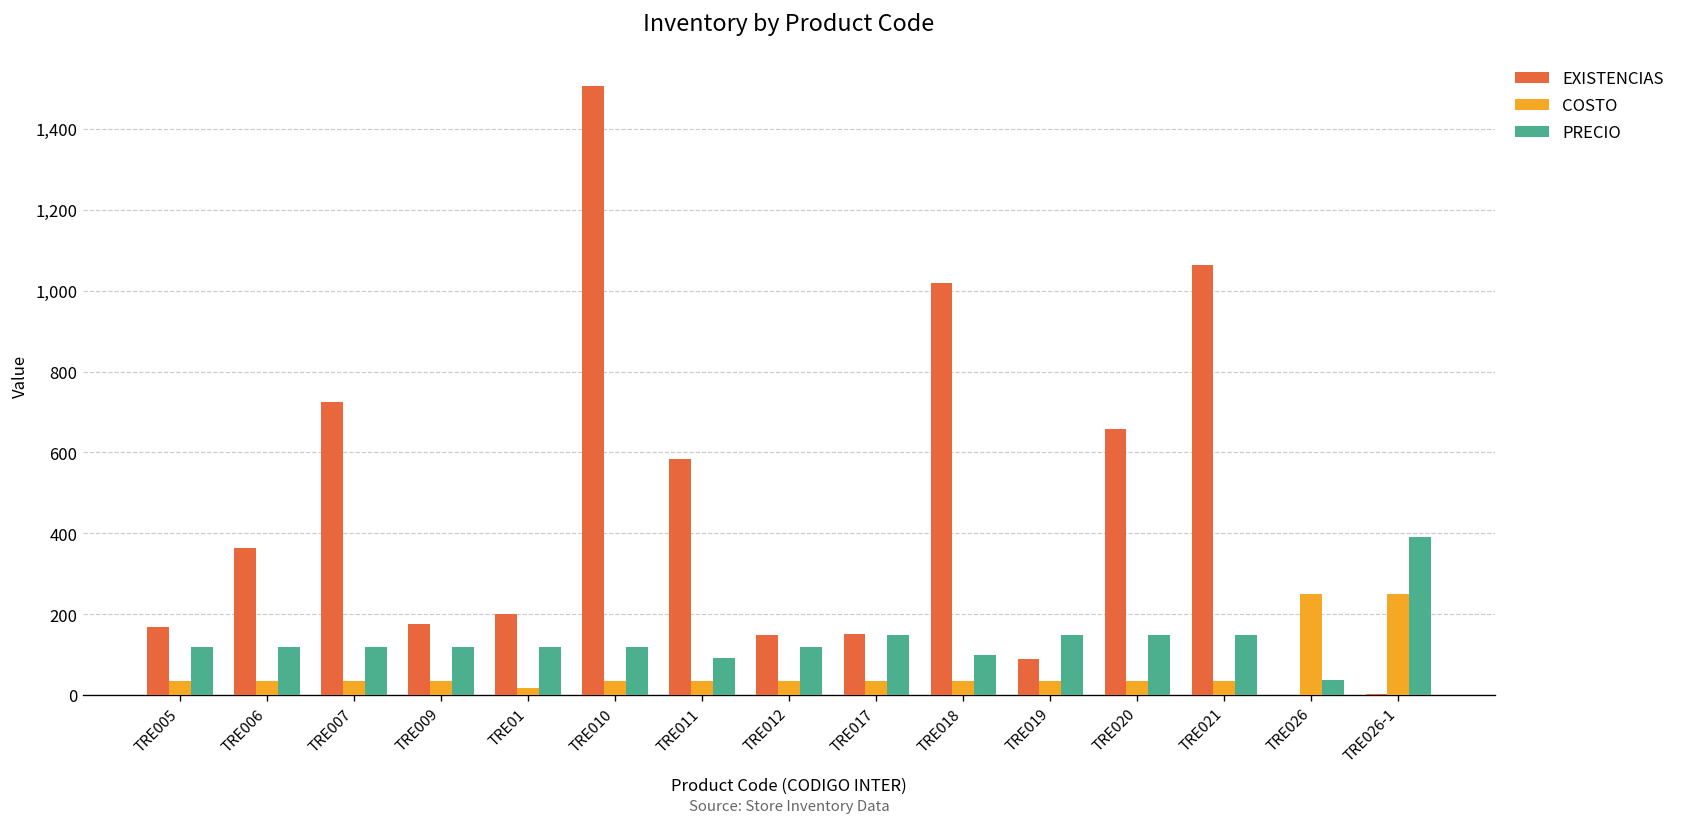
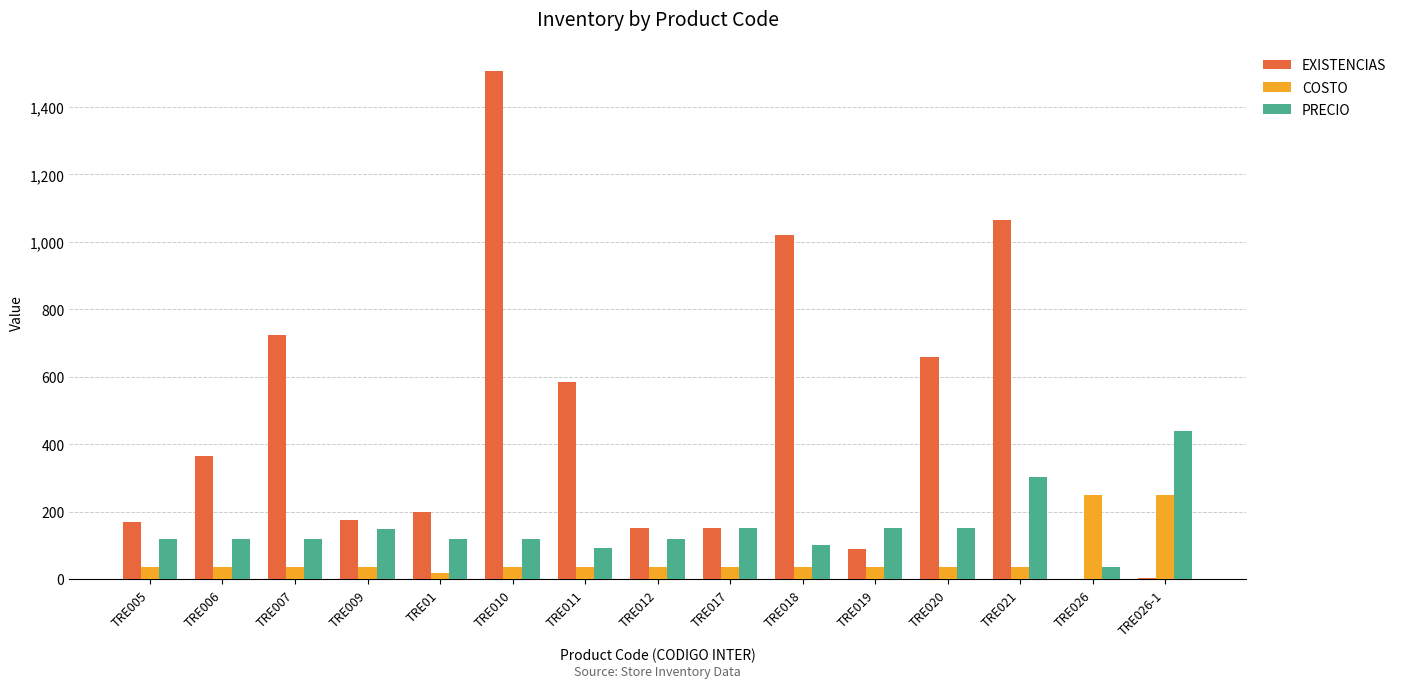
  {
    "EXISTENCIAS": {
      "TRE005": "170",
      "TRE006": "360",
      "TRE007": "730",
      "TRE009": "180",
      "TRE01": "200",
      "TRE010": "1,510",
      "TRE011": "580",
      "TRE012": "150",
      "TRE017": "150",
      "TRE018": "1,020",
      "TRE019": "90",
      "TRE020": "660",
      "TRE021": "1,060"
    },
    "COSTO": {
      "TRE005": "40",
      "TRE006": "40",
      "TRE007": "40",
      "TRE009": "40",
      "TRE01": "20",
      "TRE010": "40",
      "TRE011": "40",
      "TRE012": "40",
      "TRE017": "40",
      "TRE018": "40",
      "TRE019": "40",
      "TRE020": "40",
      "TRE021": "40",
      "TRE026": "250",
      "TRE026-1": "250"
    },
    "PRECIO": {
      "TRE005": "120",
      "TRE006": "120",
      "TRE007": "120",
-     "TRE009": "120",
+     "TRE009": "150",
      "TRE01": "120",
      "TRE010": "120",
      "TRE011": "90",
      "TRE012": "120",
      "TRE017": "150",
      "TRE018": "100",
      "TRE019": "150",
      "TRE020": "150",
-     "TRE021": "150",
+     "TRE021": "300",
      "TRE026": "40",
-     "TRE026-1": "390"
+     "TRE026-1": "440"
    }
  }
